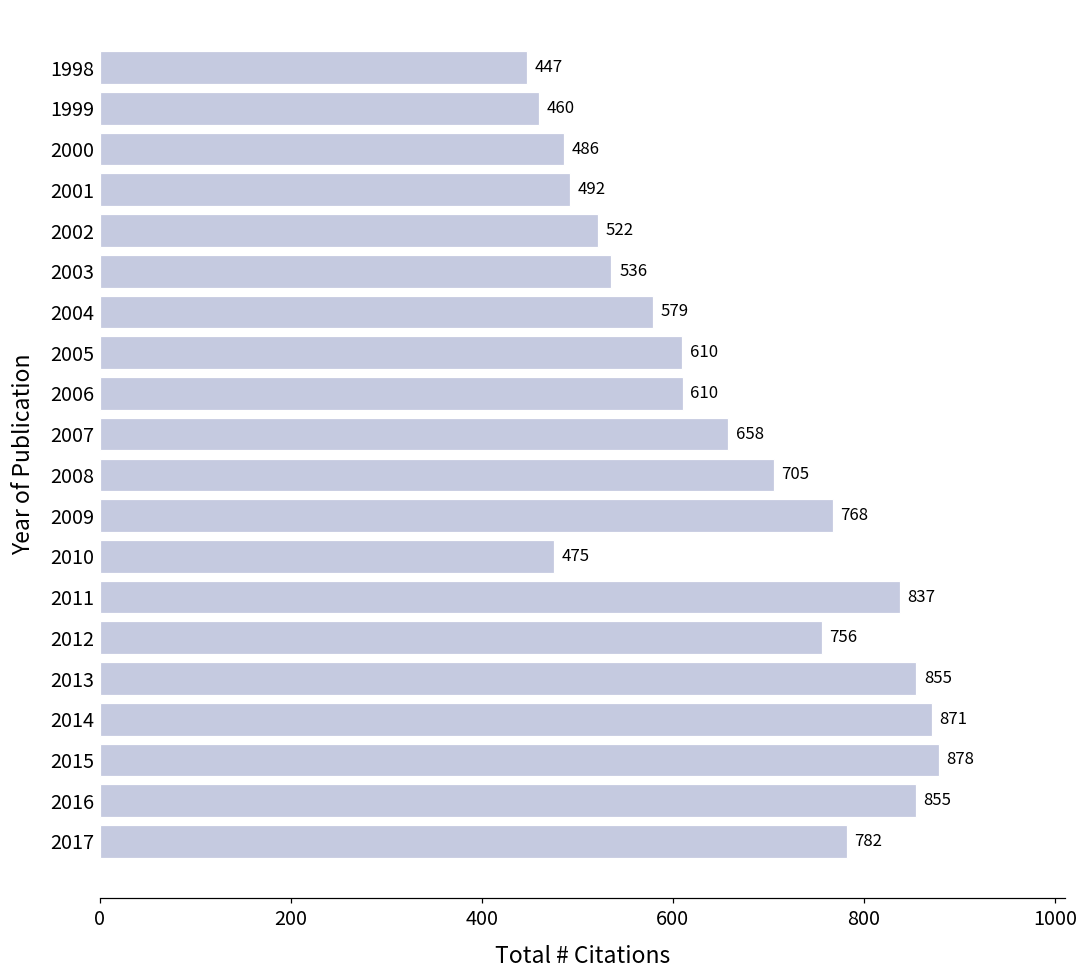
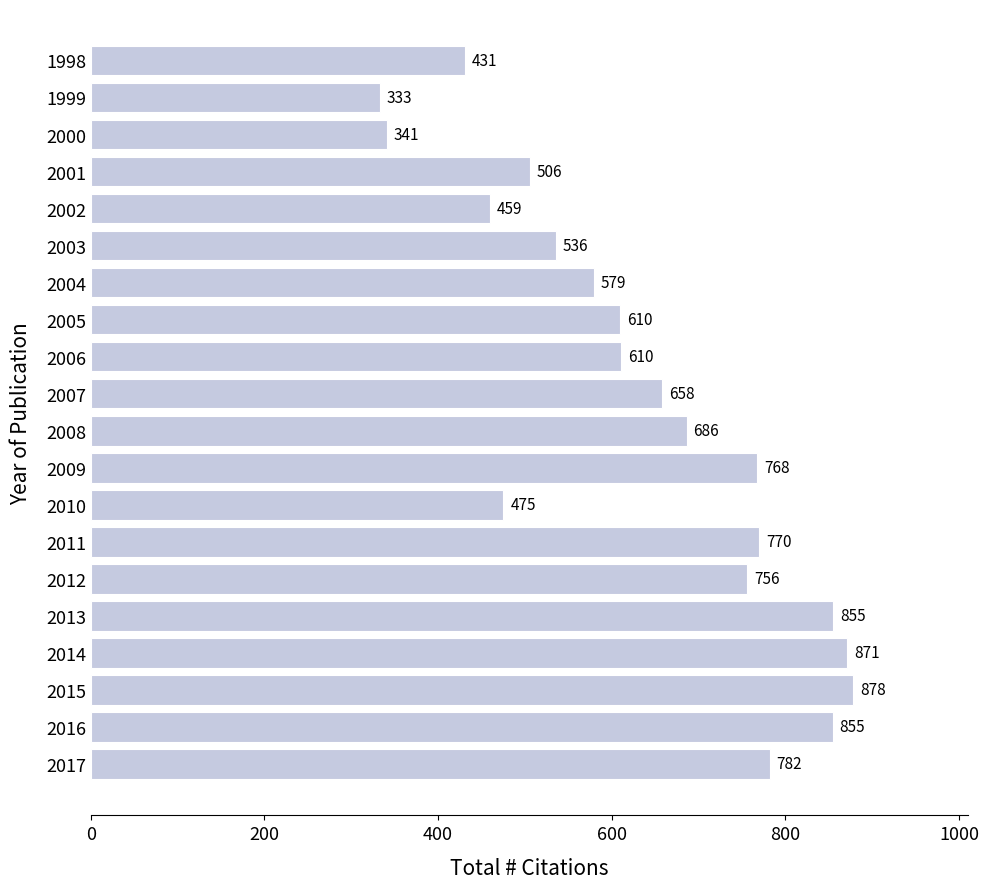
  {
-   "1998": 447,
-   "1999": 460,
-   "2000": 486,
-   "2001": 492,
-   "2002": 522,
+   "1998": 431,
+   "1999": 333,
+   "2000": 341,
+   "2001": 506,
+   "2002": 459,
    "2003": 536,
    "2004": 579,
    "2005": 610,
    "2006": 610,
    "2007": 658,
-   "2008": 705,
+   "2008": 686,
    "2009": 768,
    "2010": 475,
-   "2011": 837,
+   "2011": 770,
    "2012": 756,
    "2013": 855,
    "2014": 871,
    "2015": 878,
    "2016": 855,
    "2017": 782
  }
